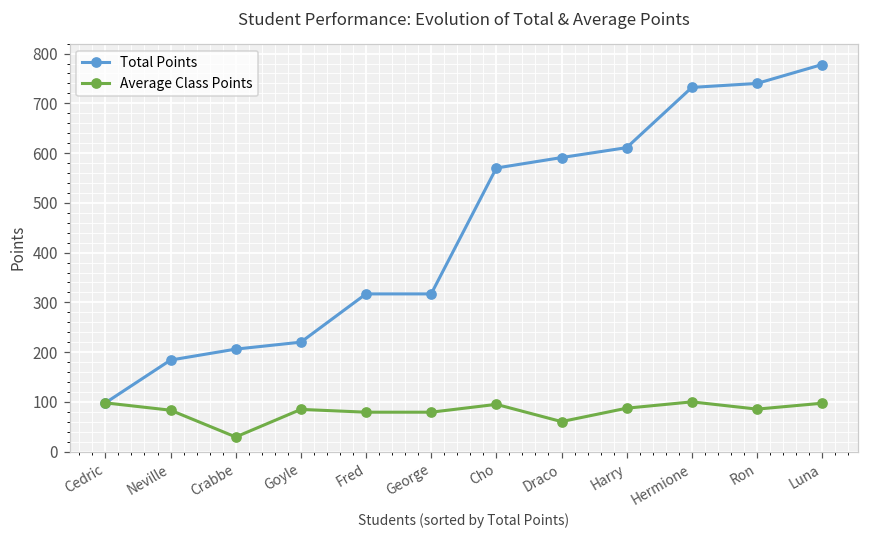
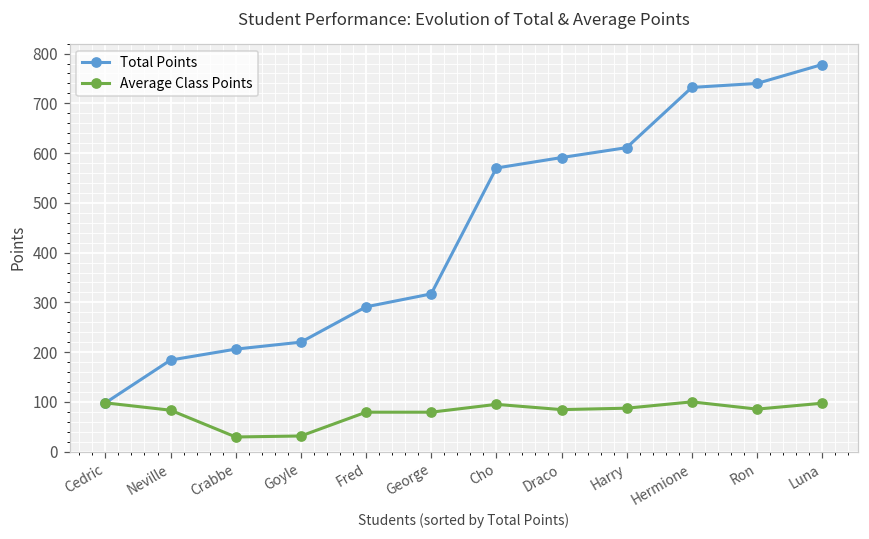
  {
    "Total Points": {
      "Neville": 180,
      "Crabbe": 210,
      "Goyle": 220,
-     "Fred": 320,
+     "Fred": 290,
      "George": 320,
      "Cho": 570,
      "Draco": 590,
      "Harry": 610,
      "Hermione": 730,
      "Ron": 740,
      "Luna": 780
    },
    "Average Class Points": {
      "Neville": 80,
      "Crabbe": 30,
-     "Goyle": 80,
+     "Goyle": 30,
      "Fred": 80,
      "George": 80,
      "Cho": 100,
-     "Draco": 60,
+     "Draco": 80,
      "Harry": 90,
      "Hermione": 100,
      "Ron": 90,
      "Luna": 100
    }
  }
